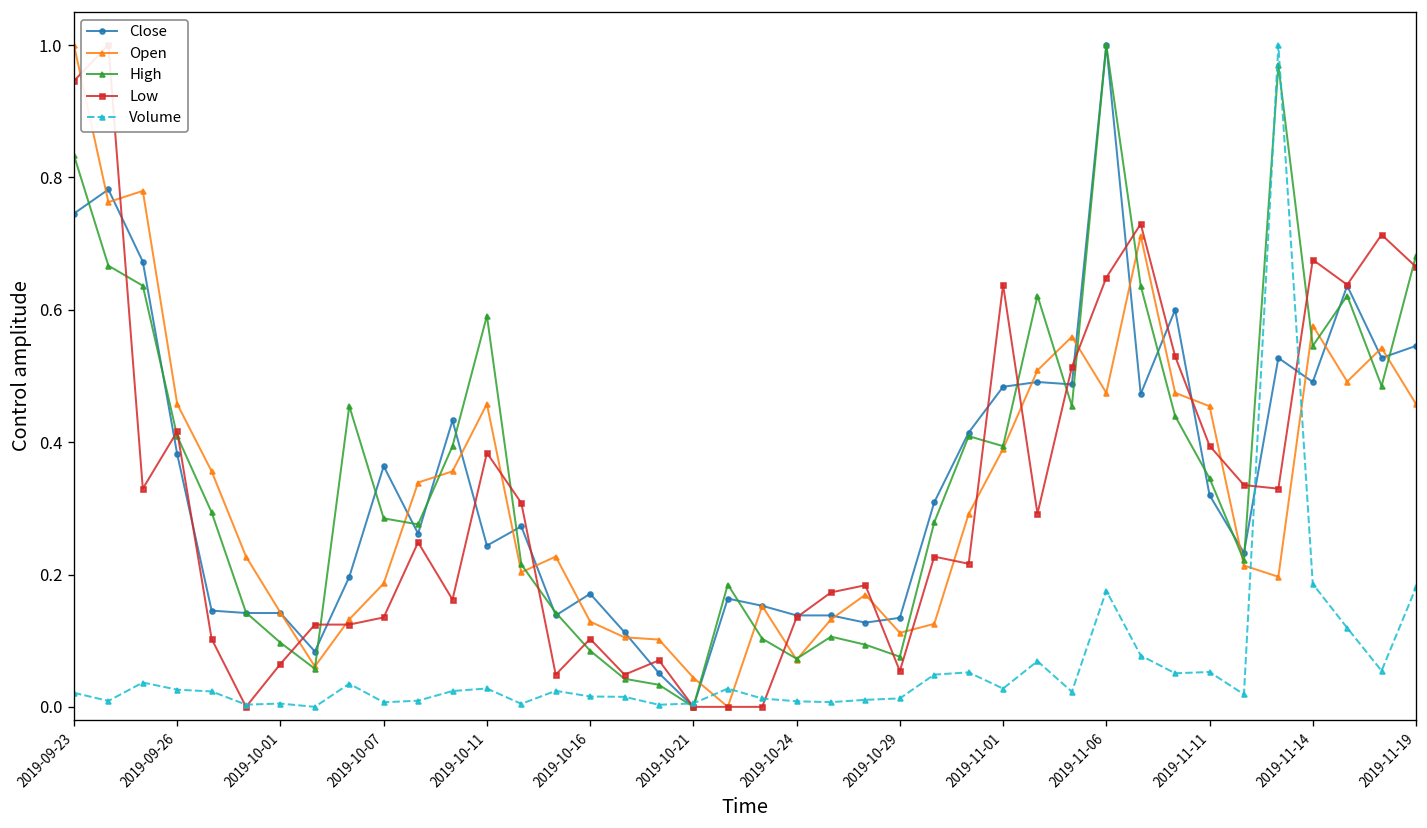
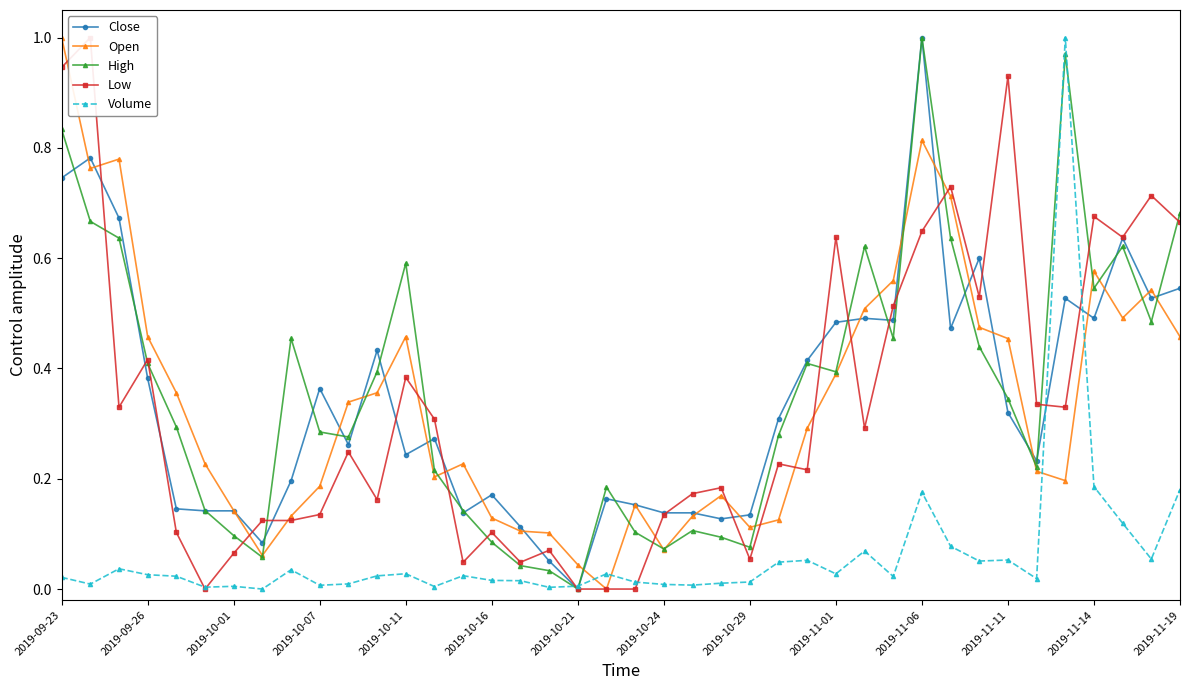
  {
    "Close": {
      "2019-09-23": 0.75,
      "2019-09-26": 0.38,
      "2019-10-07": 0.36,
      "2019-10-11": 0.24,
      "2019-10-16": 0.17,
      "2019-10-29": 0.13,
      "2019-11-01": 0.48,
      "2019-11-11": 0.32,
      "2019-11-14": 0.49,
      "2019-11-19": 0.55
    },
    "Open": {
      "2019-09-23": 1.00,
      "2019-09-26": 0.46,
      "2019-10-07": 0.19,
      "2019-10-11": 0.46,
      "2019-10-16": 0.13,
      "2019-10-21": 0.04,
      "2019-10-29": 0.11,
-     "2019-11-06": 0.47,
+     "2019-11-06": 0.81,
      "2019-11-11": 0.45,
      "2019-11-14": 0.58,
      "2019-11-19": 0.46
    },
    "High": {
      "2019-09-23": 0.83,
      "2019-09-26": 0.41,
      "2019-10-01": 0.10,
      "2019-10-07": 0.28,
      "2019-10-11": 0.59,
      "2019-10-16": 0.08,
      "2019-10-29": 0.08,
      "2019-11-11": 0.35,
      "2019-11-14": 0.55,
      "2019-11-19": 0.68
    },
    "Low": {
      "2019-09-23": 0.95,
      "2019-09-26": 0.42,
      "2019-10-01": 0.06,
      "2019-10-07": 0.14,
      "2019-10-11": 0.38,
      "2019-10-16": 0.10,
      "2019-10-29": 0.05,
      "2019-11-01": 0.64,
      "2019-11-06": 0.65,
-     "2019-11-11": 0.39,
+     "2019-11-11": 0.93,
      "2019-11-14": 0.68,
      "2019-11-19": 0.66
    },
    "Volume": {
      "2019-09-23": 0.02,
      "2019-09-26": 0.03,
      "2019-10-01": 0.00,
      "2019-10-07": 0.01,
      "2019-10-11": 0.03,
      "2019-10-16": 0.02,
      "2019-10-21": 0.01,
      "2019-10-24": 0.01,
      "2019-10-29": 0.01,
      "2019-11-01": 0.03,
      "2019-11-06": 0.18,
      "2019-11-11": 0.05,
      "2019-11-14": 0.19,
      "2019-11-19": 0.18
    }
  }
